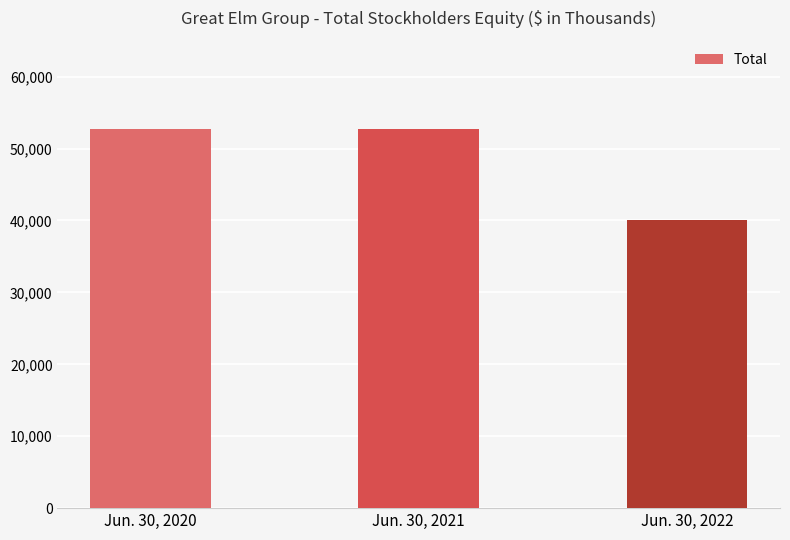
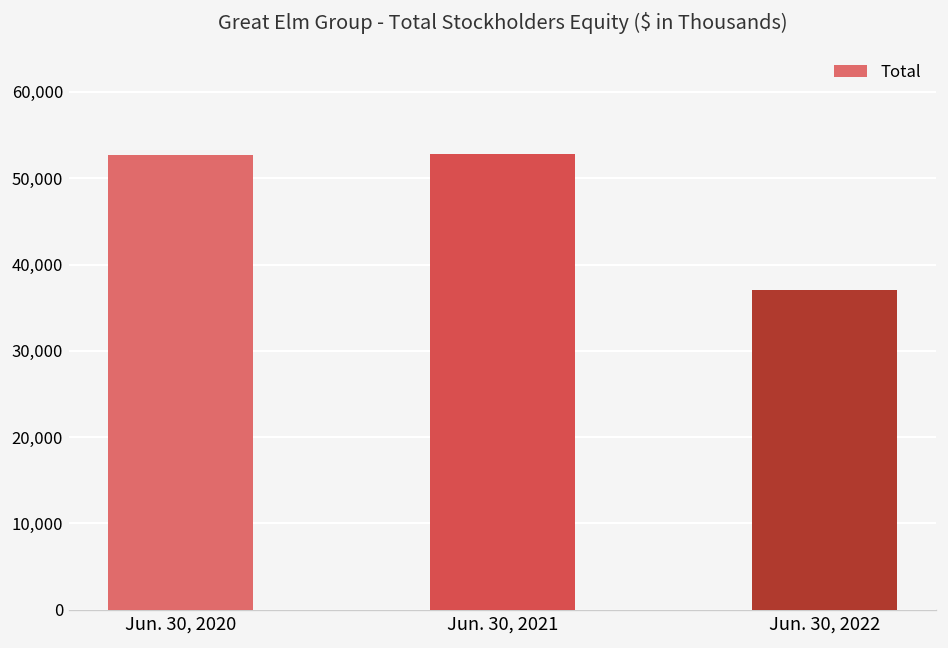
  {
    "Jun. 30, 2020": "53,000",
    "Jun. 30, 2021": "53,000",
-   "Jun. 30, 2022": "40,000"
+   "Jun. 30, 2022": "37,000"
  }
